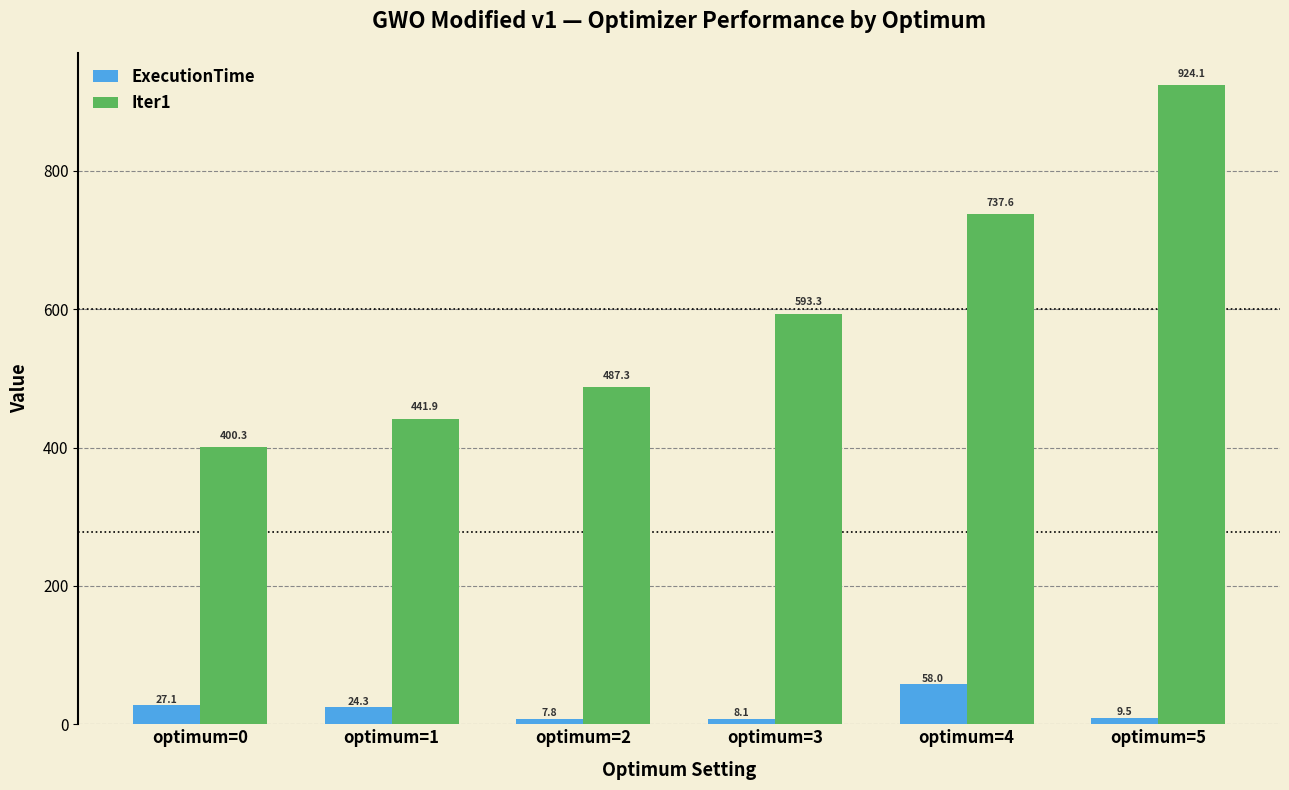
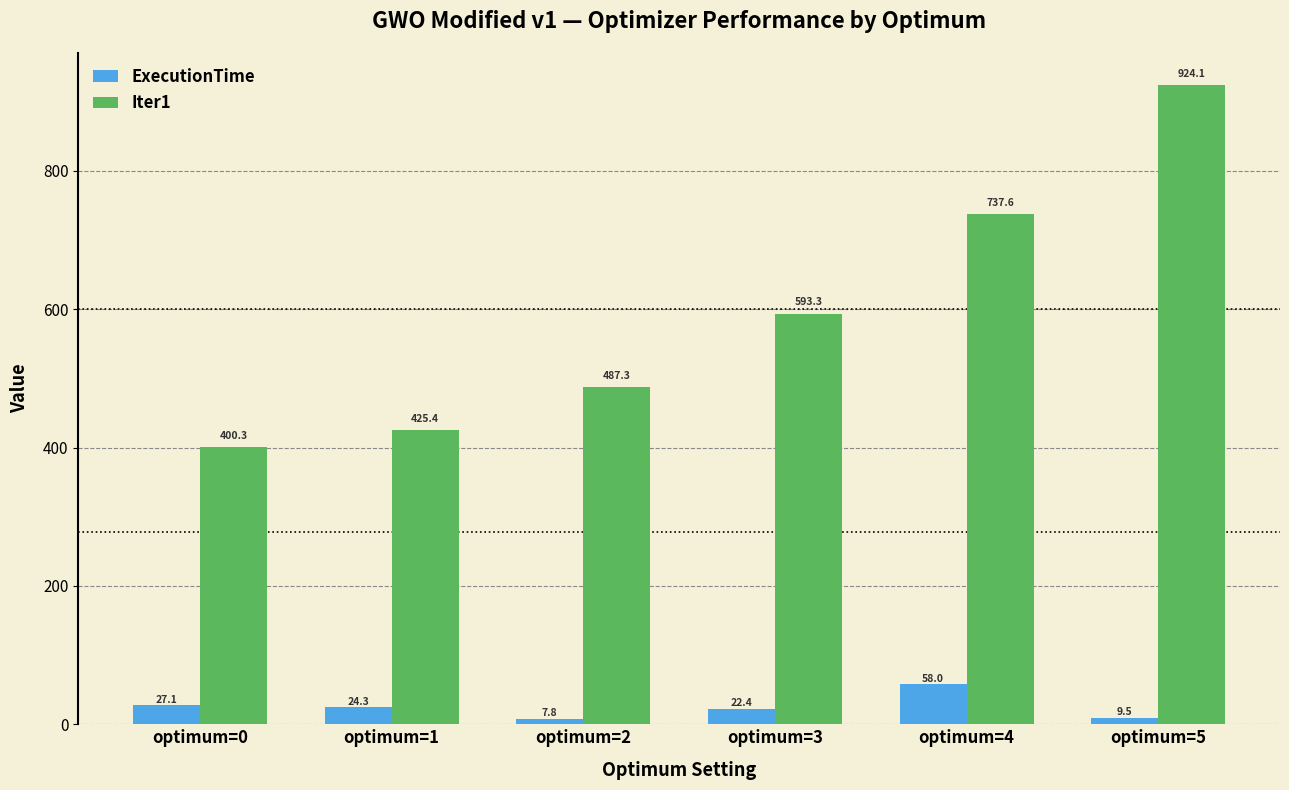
  {
    "ExecutionTime": {
      "optimum=0": 27.1,
      "optimum=1": 24.3,
      "optimum=2": 7.8,
-     "optimum=3": 8.1,
+     "optimum=3": 22.4,
      "optimum=4": 58.0,
      "optimum=5": 9.5
    },
    "Iter1": {
      "optimum=0": 400.3,
-     "optimum=1": 441.9,
+     "optimum=1": 425.4,
      "optimum=2": 487.3,
      "optimum=3": 593.3,
      "optimum=4": 737.6,
      "optimum=5": 924.1
    }
  }
